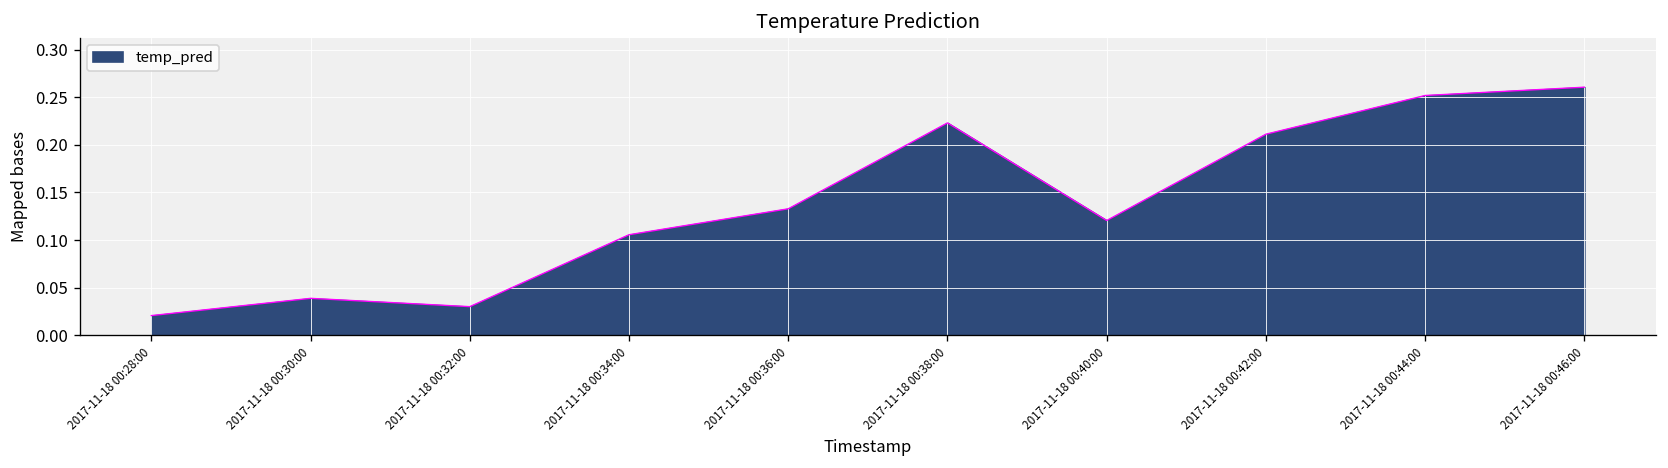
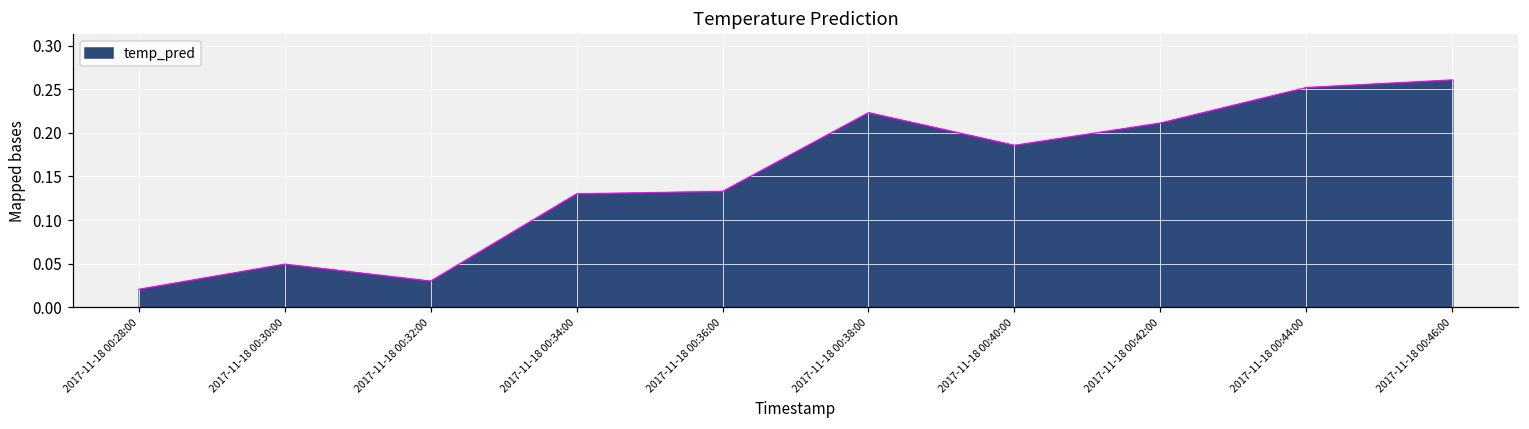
  {
    "2017-11-18 00:28:00": 0.02,
-   "2017-11-18 00:30:00": 0.04,
+   "2017-11-18 00:30:00": 0.05,
    "2017-11-18 00:32:00": 0.03,
-   "2017-11-18 00:34:00": 0.11,
+   "2017-11-18 00:34:00": 0.13,
    "2017-11-18 00:36:00": 0.13,
    "2017-11-18 00:38:00": 0.22,
-   "2017-11-18 00:40:00": 0.12,
+   "2017-11-18 00:40:00": 0.19,
    "2017-11-18 00:42:00": 0.21,
    "2017-11-18 00:44:00": 0.25,
    "2017-11-18 00:46:00": 0.26
  }
